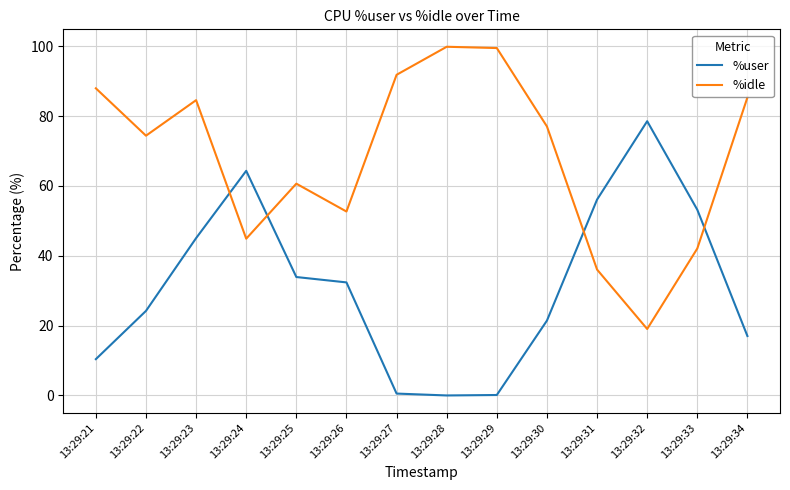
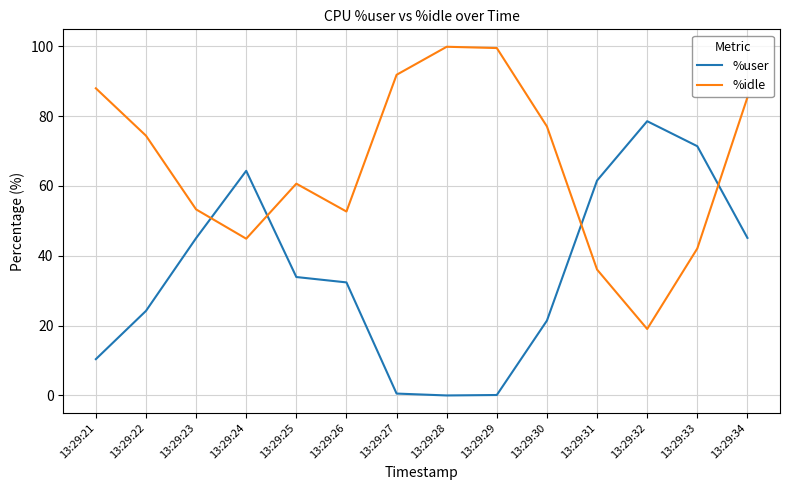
  {
    "%user": {
      "13:29:21": 10,
      "13:29:22": 24,
      "13:29:23": 45,
      "13:29:24": 64,
      "13:29:25": 34,
      "13:29:26": 32,
      "13:29:27": 1,
      "13:29:28": 0,
      "13:29:29": 0,
      "13:29:30": 21,
-     "13:29:31": 56,
+     "13:29:31": 62,
      "13:29:32": 79,
-     "13:29:33": 53,
-     "13:29:34": 17
+     "13:29:33": 71,
+     "13:29:34": 45
    },
    "%idle": {
      "13:29:21": 88,
      "13:29:22": 74,
-     "13:29:23": 85,
+     "13:29:23": 53,
      "13:29:24": 45,
      "13:29:25": 61,
      "13:29:26": 53,
      "13:29:27": 92,
      "13:29:28": 100,
      "13:29:29": 100,
      "13:29:30": 77,
      "13:29:31": 36,
      "13:29:32": 19,
      "13:29:33": 42,
      "13:29:34": 85
    }
  }
